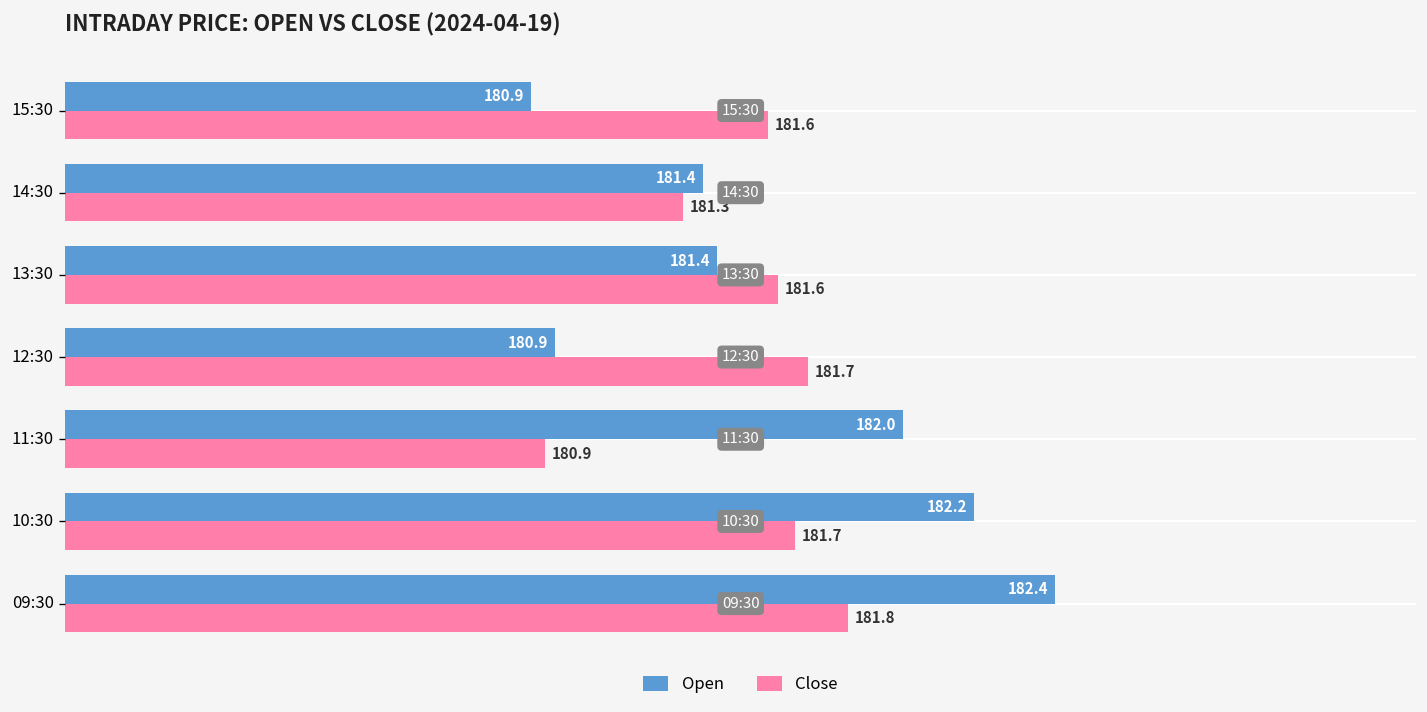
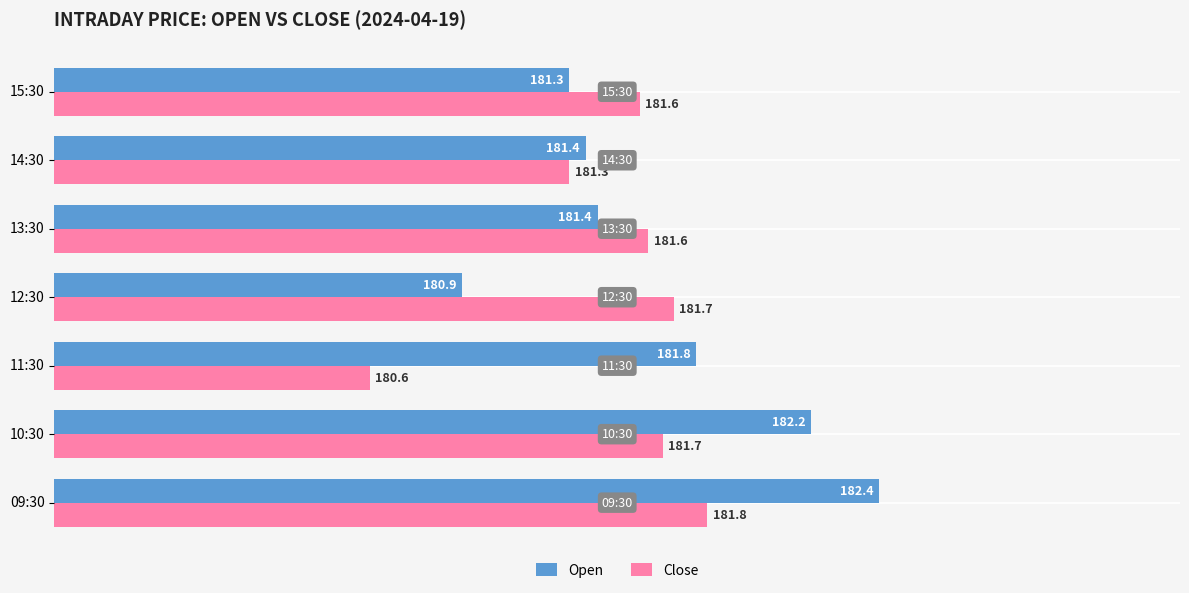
  {
    "Open": {
-     "15:30": 180.9,
+     "15:30": 181.3,
      "14:30": 181.4,
      "13:30": 181.4,
      "12:30": 180.9,
-     "11:30": 182.0,
+     "11:30": 181.8,
      "10:30": 182.2,
      "09:30": 182.4
    },
    "Close": {
      "15:30": 181.6,
      "13:30": 181.6,
      "12:30": 181.7,
-     "11:30": 180.9,
+     "11:30": 180.6,
      "10:30": 181.7,
      "09:30": 181.8
    }
  }
